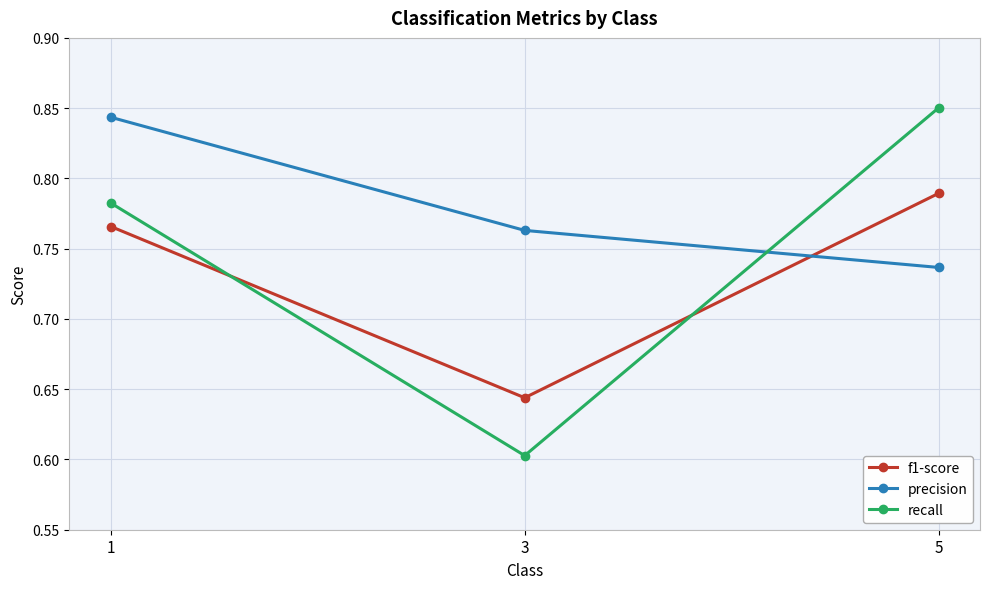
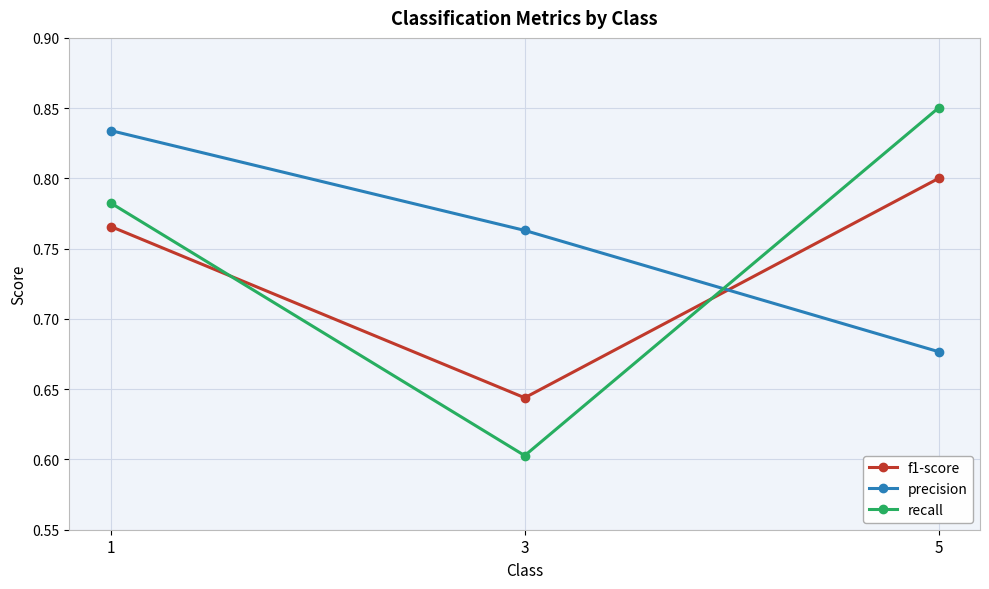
  {
    "f1-score": {
      "1": 0.766,
      "3": 0.644,
-     "5": 0.789
+     "5": 0.800
    },
    "precision": {
-     "1": 0.844,
+     "1": 0.834,
      "3": 0.763,
-     "5": 0.737
+     "5": 0.677
    },
    "recall": {
      "1": 0.782,
      "3": 0.603,
      "5": 0.850
    }
  }
